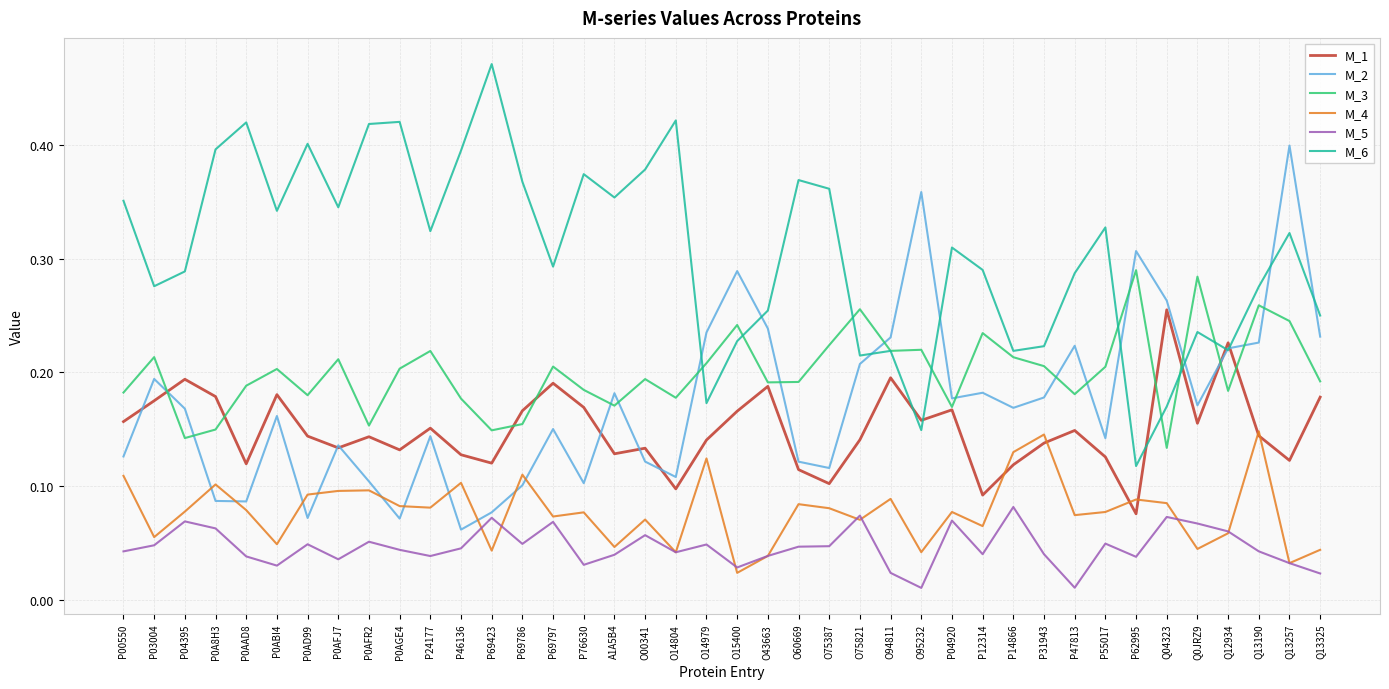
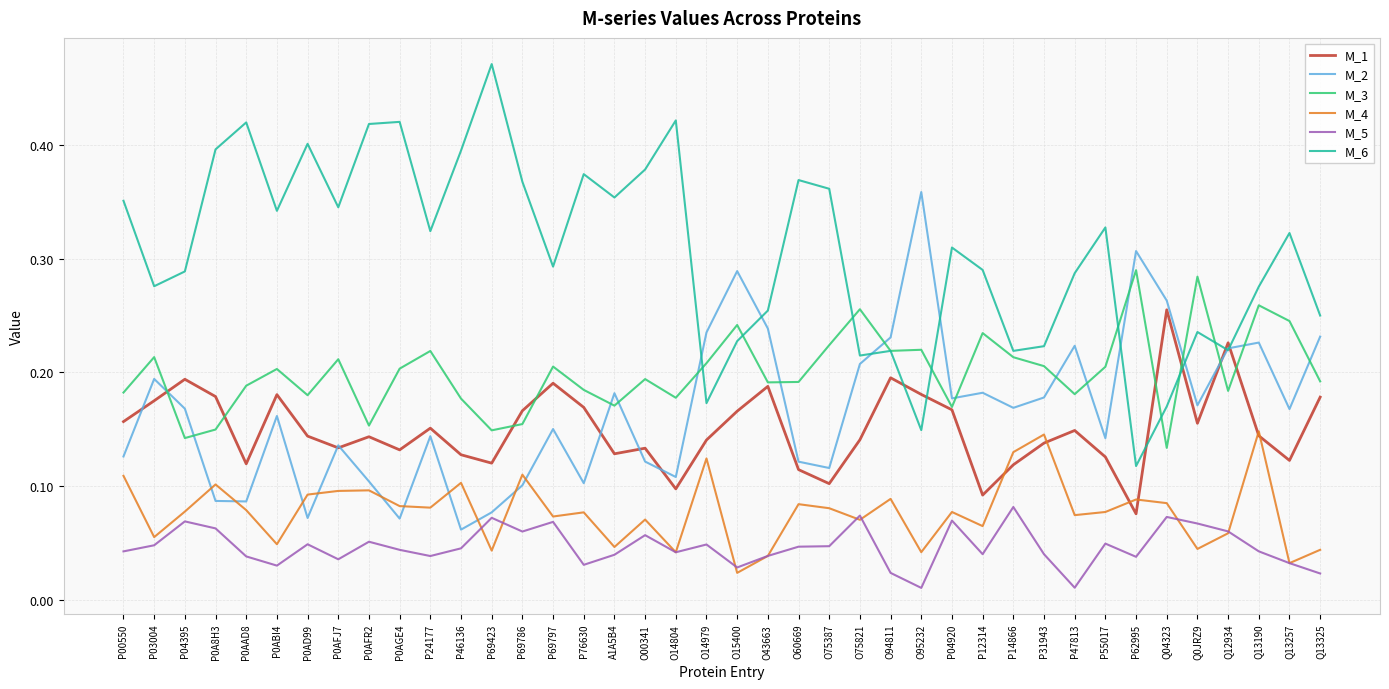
  {
    "M_1": {
      "P00550": 0.157,
      "P03004": 0.175,
      "P04395": 0.194,
      "P0A8H3": 0.179,
      "P0AAD8": 0.120,
      "P0ABI4": 0.180,
      "P0AD99": 0.144,
      "P0AFJ7": 0.134,
      "P0AFR2": 0.143,
      "P0AGE4": 0.132,
      "P24177": 0.151,
      "P46136": 0.128,
      "P69423": 0.120,
      "P69786": 0.166,
      "P69797": 0.190,
      "P76630": 0.169,
      "A1A5B4": 0.128,
      "O00341": 0.133,
      "O14804": 0.098,
      "O14979": 0.141,
      "O15400": 0.166,
      "O43663": 0.188,
      "O60669": 0.114,
      "O75387": 0.102,
      "O75821": 0.141,
      "O94811": 0.195,
-     "O95232": 0.158,
+     "O95232": 0.181,
      "P04920": 0.167,
      "P12314": 0.092,
      "P14866": 0.119,
      "P31943": 0.138,
      "P47813": 0.149,
      "P55017": 0.126,
      "P62995": 0.076,
      "Q04323": 0.255,
      "Q0JRZ9": 0.155,
      "Q12934": 0.226,
      "Q13190": 0.144,
      "Q13257": 0.123,
      "Q13325": 0.178
    },
    "M_2": {
      "P00550": 0.126,
      "P03004": 0.194,
      "P04395": 0.168,
      "P0A8H3": 0.087,
      "P0AAD8": 0.087,
      "P0ABI4": 0.162,
      "P0AD99": 0.072,
      "P0AFJ7": 0.136,
      "P0AFR2": 0.104,
      "P0AGE4": 0.071,
      "P24177": 0.144,
      "P46136": 0.062,
      "P69423": 0.077,
      "P69786": 0.101,
      "P69797": 0.150,
      "P76630": 0.103,
      "A1A5B4": 0.182,
      "O00341": 0.122,
      "O14804": 0.108,
      "O14979": 0.235,
      "O15400": 0.289,
      "O43663": 0.239,
      "O60669": 0.121,
      "O75387": 0.116,
      "O75821": 0.207,
      "O94811": 0.231,
      "O95232": 0.359,
      "P04920": 0.177,
      "P12314": 0.182,
      "P14866": 0.169,
      "P31943": 0.178,
      "P47813": 0.223,
      "P55017": 0.142,
      "P62995": 0.307,
      "Q04323": 0.263,
      "Q0JRZ9": 0.171,
      "Q13190": 0.226,
-     "Q13257": 0.400,
+     "Q13257": 0.168,
      "Q13325": 0.231
    },
    "M_4": {
      "P00550": 0.109,
      "P03004": 0.055,
      "P04395": 0.078,
      "P0A8H3": 0.101,
      "P0AAD8": 0.079,
      "P0ABI4": 0.049,
      "P0AD99": 0.093,
      "P0AFJ7": 0.096,
      "P0AFR2": 0.096,
      "P0AGE4": 0.082,
      "P24177": 0.081,
      "P46136": 0.103,
      "P69423": 0.043,
      "P69786": 0.110,
      "P69797": 0.073,
      "P76630": 0.077,
      "A1A5B4": 0.046,
      "O00341": 0.071,
      "O14979": 0.124,
      "O15400": 0.024,
      "O60669": 0.084,
      "O75387": 0.081,
      "O75821": 0.070,
      "O94811": 0.089,
      "O95232": 0.042,
      "P04920": 0.077,
      "P12314": 0.065,
      "P14866": 0.130,
      "P31943": 0.145,
      "P47813": 0.074,
      "P55017": 0.077,
      "P62995": 0.088,
      "Q04323": 0.085,
      "Q0JRZ9": 0.045,
      "Q13190": 0.148,
      "Q13325": 0.044
    },
    "M_5": {
      "P00550": 0.043,
      "P03004": 0.048,
      "P04395": 0.069,
      "P0A8H3": 0.063,
      "P0AAD8": 0.038,
      "P0ABI4": 0.030,
      "P0AD99": 0.049,
      "P0AFJ7": 0.036,
      "P0AFR2": 0.051,
      "P0AGE4": 0.044,
      "P24177": 0.039,
      "P46136": 0.045,
      "P69423": 0.072,
-     "P69786": 0.049,
+     "P69786": 0.060,
      "P69797": 0.069,
      "P76630": 0.031,
      "A1A5B4": 0.040,
      "O00341": 0.057,
      "O14979": 0.049,
      "O15400": 0.028,
      "O60669": 0.047,
      "O75387": 0.047,
      "O75821": 0.074,
      "O94811": 0.024,
      "O95232": 0.010,
      "P04920": 0.070,
      "P12314": 0.040,
      "P14866": 0.082,
      "P31943": 0.040,
      "P47813": 0.011,
      "P55017": 0.049,
      "P62995": 0.038,
      "Q04323": 0.073,
      "Q0JRZ9": 0.067,
      "Q13190": 0.043,
      "Q13325": 0.023
    }
  }
